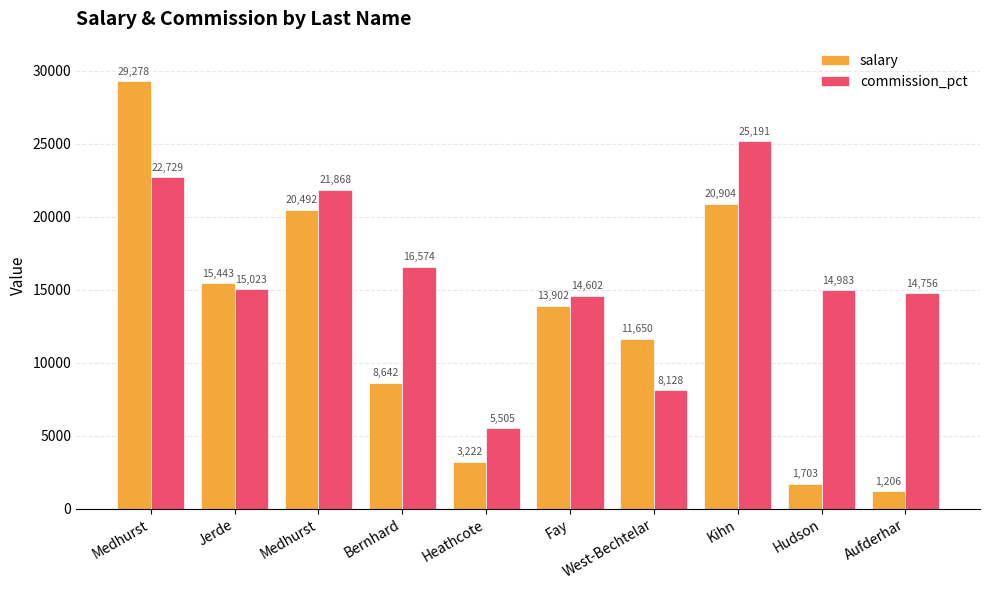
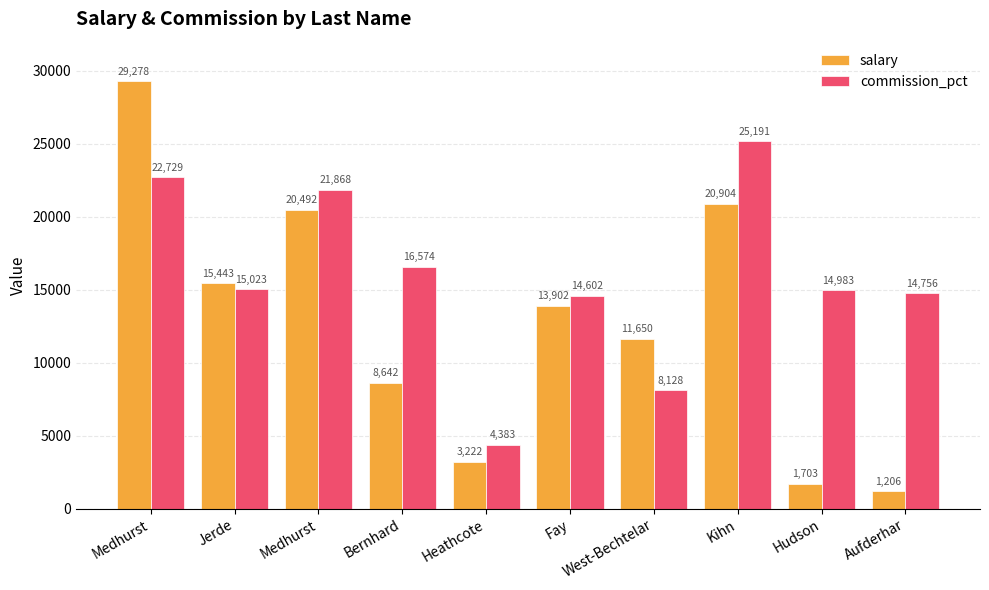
  {
    "salary": {
      "Jerde": "15,443",
      "Bernhard": "8,642",
      "Heathcote": "3,222",
      "Fay": "13,902",
      "West-Bechtelar": "11,650",
      "Kihn": "20,904",
      "Hudson": "1,703",
      "Aufderhar": "1,206"
    },
    "commission_pct": {
      "Jerde": "15,023",
      "Bernhard": "16,574",
-     "Heathcote": "5,505",
+     "Heathcote": "4,383",
      "Fay": "14,602",
      "West-Bechtelar": "8,128",
      "Kihn": "25,191",
      "Hudson": "14,983",
      "Aufderhar": "14,756"
    }
  }
